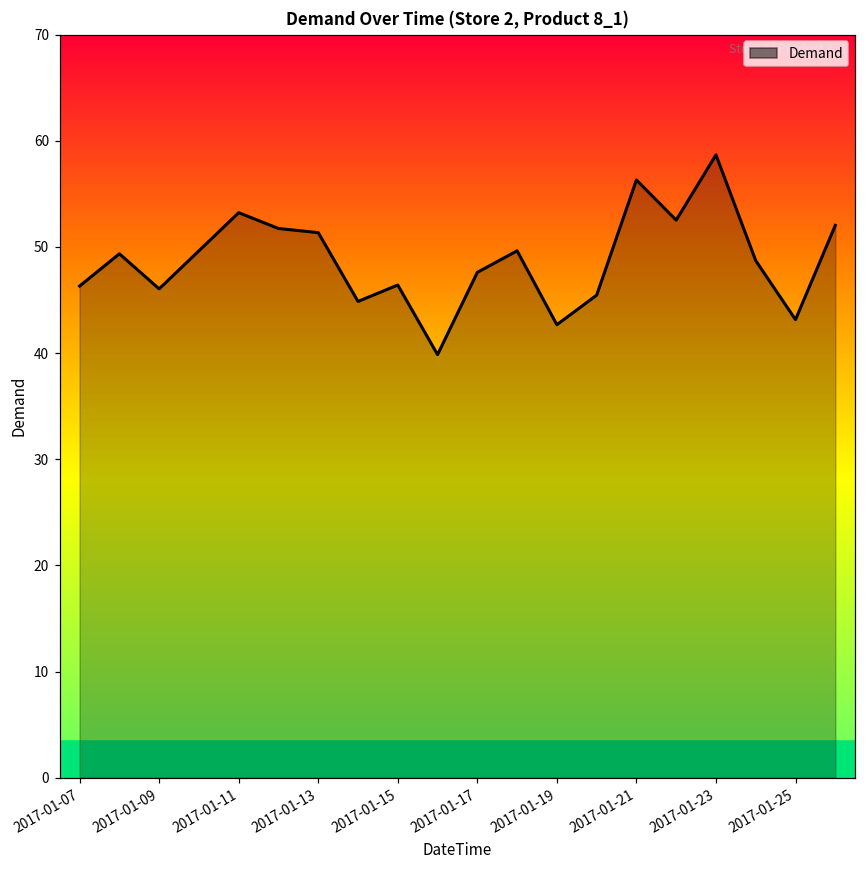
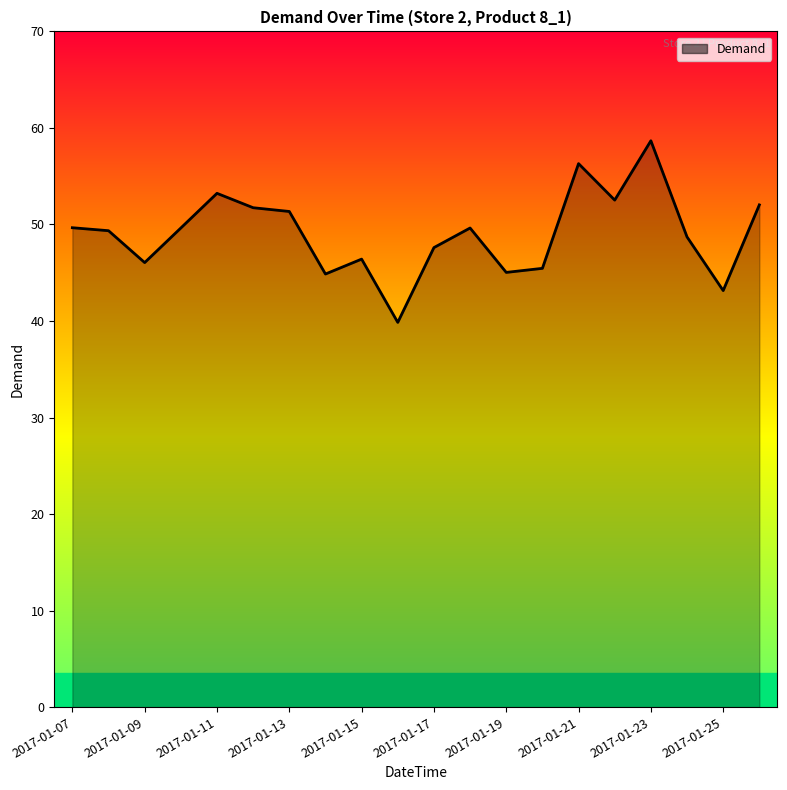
  {
-   "2017-01-07": 46,
+   "2017-01-07": 50,
    "2017-01-09": 46,
    "2017-01-11": 53,
    "2017-01-13": 51,
    "2017-01-15": 46,
    "2017-01-17": 48,
-   "2017-01-19": 43,
+   "2017-01-19": 45,
    "2017-01-21": 56,
    "2017-01-23": 59,
    "2017-01-25": 43
  }
